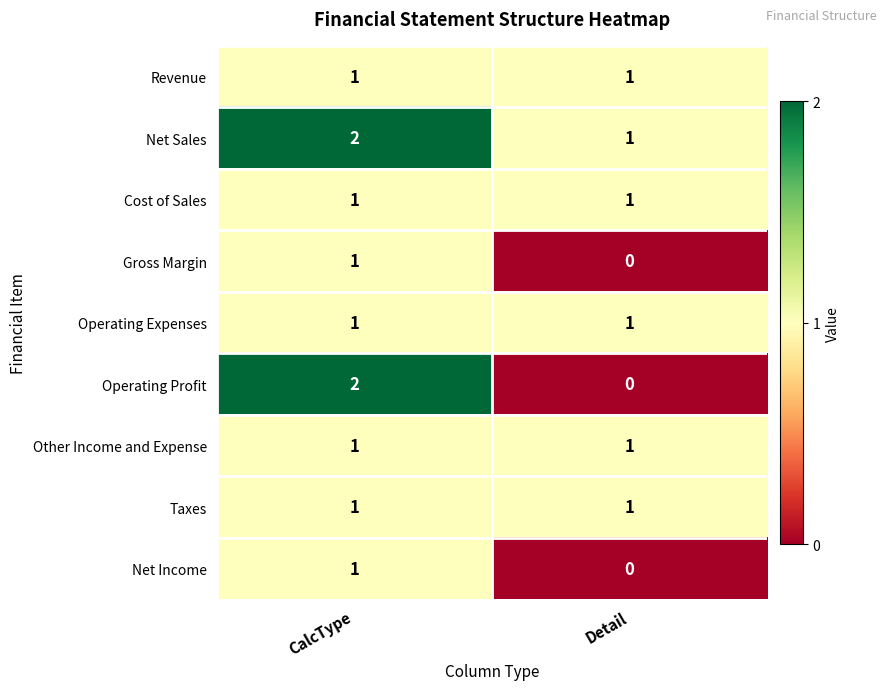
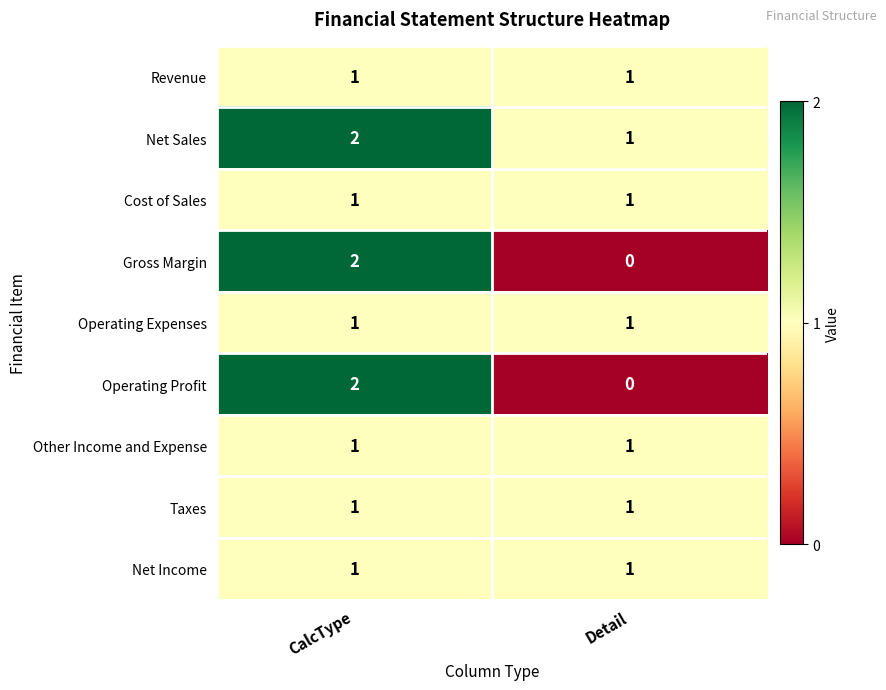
  {
    "Revenue": {
      "CalcType": 1,
      "Detail": 1
    },
    "Net Sales": {
      "CalcType": 2,
      "Detail": 1
    },
    "Cost of Sales": {
      "CalcType": 1,
      "Detail": 1
    },
    "Gross Margin": {
-     "CalcType": 1,
+     "CalcType": 2,
      "Detail": 0
    },
    "Operating Expenses": {
      "CalcType": 1,
      "Detail": 1
    },
    "Operating Profit": {
      "CalcType": 2,
      "Detail": 0
    },
    "Other Income and Expense": {
      "CalcType": 1,
      "Detail": 1
    },
    "Taxes": {
      "CalcType": 1,
      "Detail": 1
    },
    "Net Income": {
      "CalcType": 1,
-     "Detail": 0
+     "Detail": 1
    }
  }
